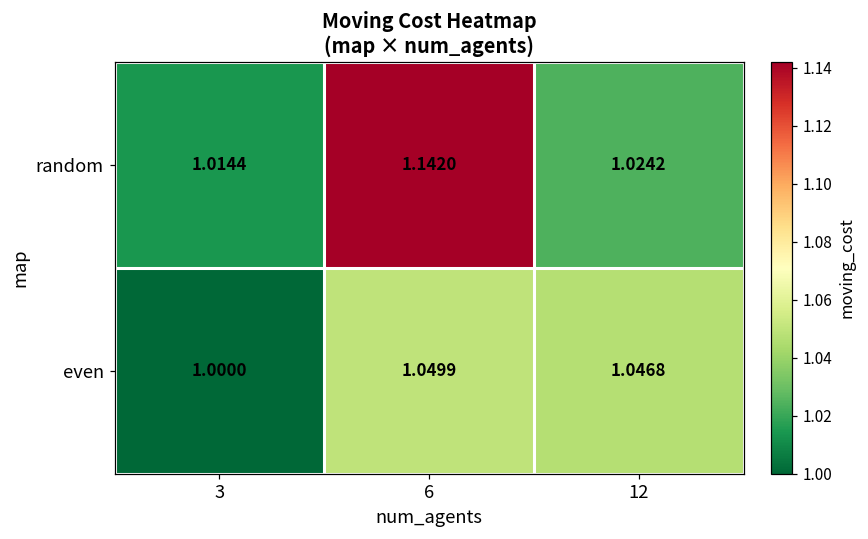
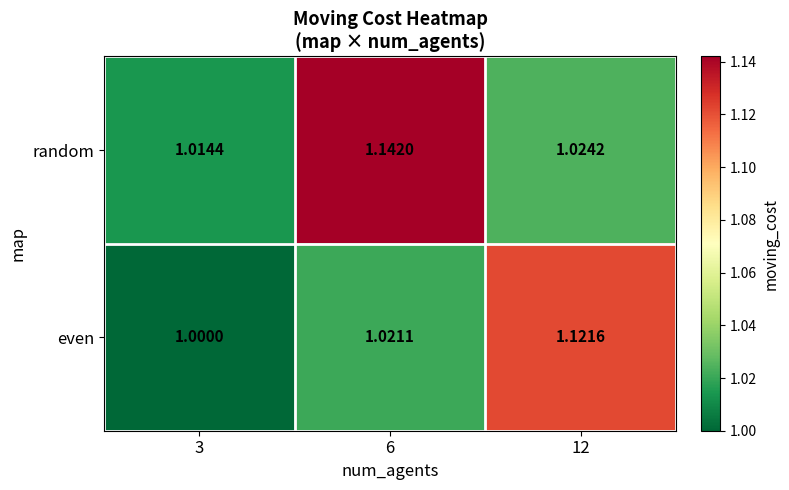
  {
    "random": {
      "3": 1.0144,
      "6": 1.1420,
      "12": 1.0242
    },
    "even": {
      "3": 1.0000,
-     "6": 1.0499,
-     "12": 1.0468
+     "6": 1.0211,
+     "12": 1.1216
    }
  }
